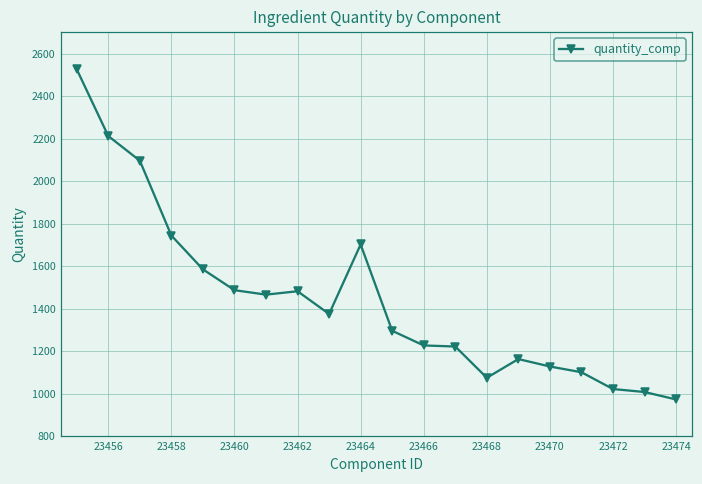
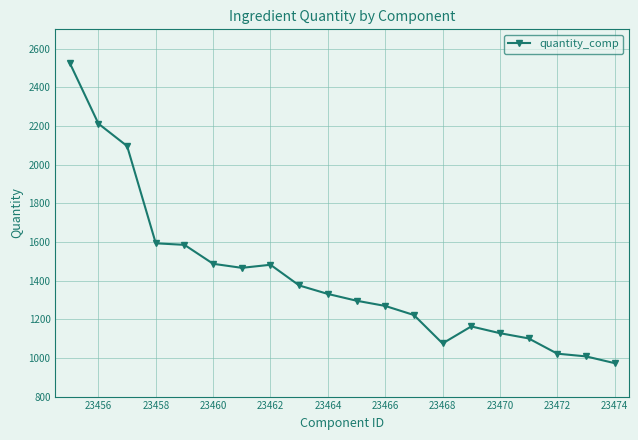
  {
    "23456": 2210,
-   "23458": 1740,
+   "23458": 1590,
    "23460": 1490,
    "23462": 1480,
-   "23464": 1700,
-   "23466": 1230,
+   "23464": 1330,
+   "23466": 1270,
    "23468": 1080,
    "23470": 1130,
    "23472": 1020,
    "23474": 970
  }
